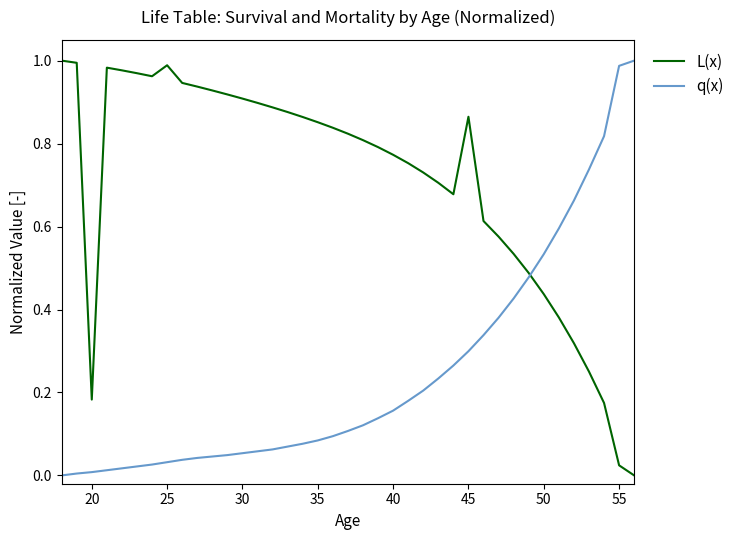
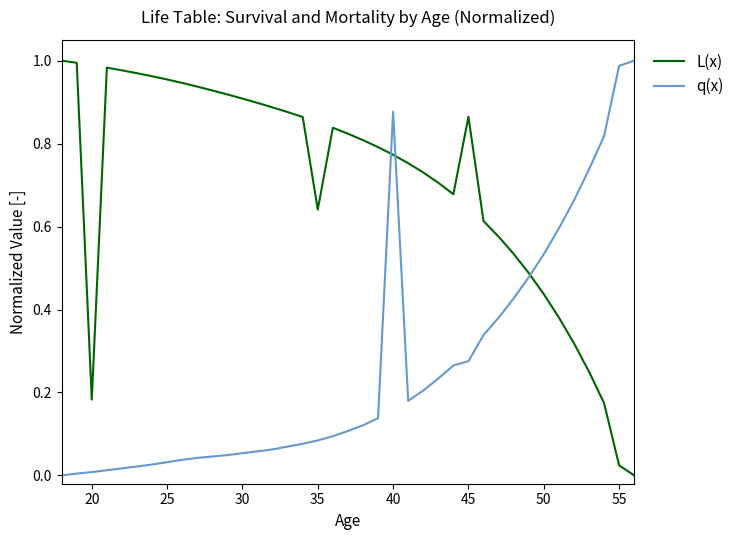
  {
    "L(x)": {
      "20": 0.18,
-     "25": 0.99,
+     "25": 0.95,
      "30": 0.91,
-     "35": 0.85,
+     "35": 0.64,
      "40": 0.77,
      "45": 0.86,
      "50": 0.44,
      "55": 0.02
    },
    "q(x)": {
      "20": 0.01,
      "25": 0.03,
      "30": 0.05,
      "35": 0.08,
-     "40": 0.16,
-     "45": 0.30,
+     "40": 0.88,
+     "45": 0.28,
      "50": 0.53,
      "55": 0.99
    }
  }
